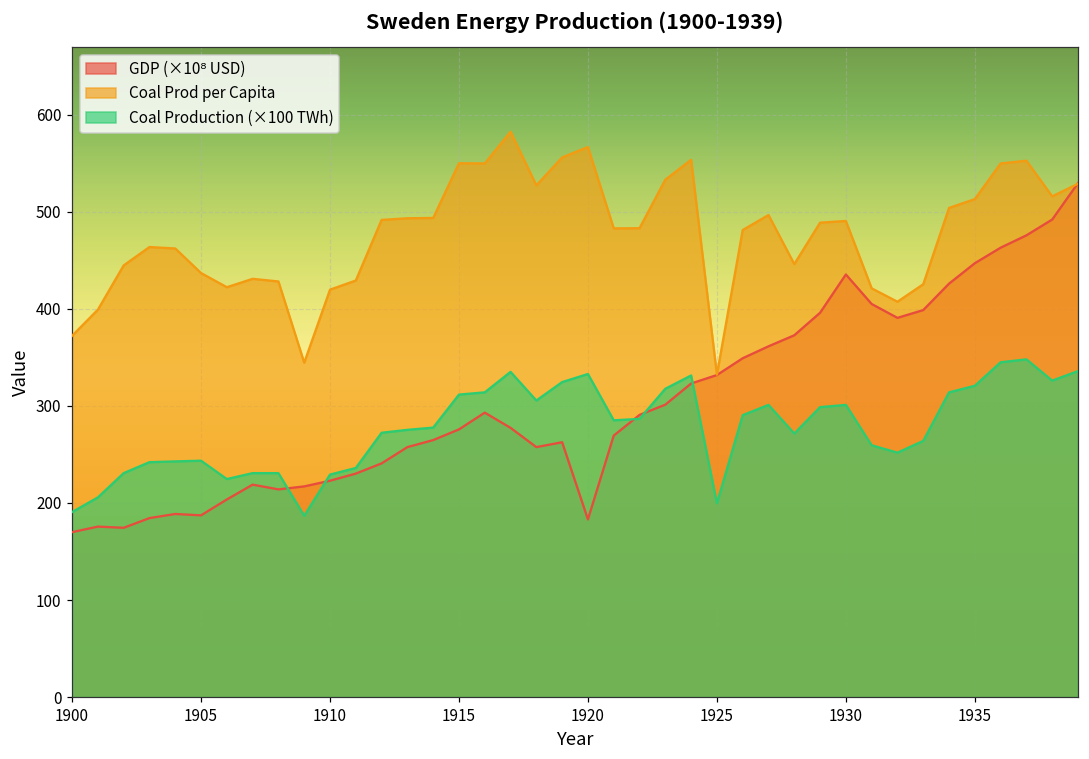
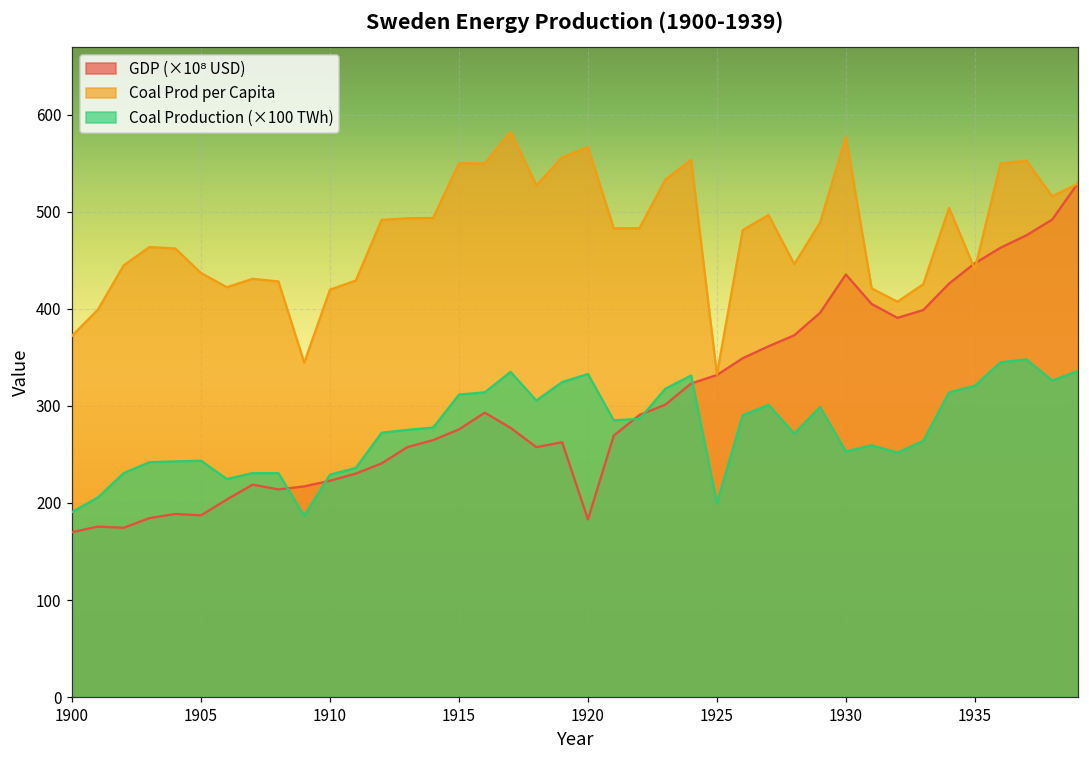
  {
    "GDP (×10⁸ USD)": {
      "1900": 170,
      "1905": 190,
      "1910": 220,
      "1915": 280,
      "1920": 180,
      "1930": 440,
      "1935": 450
    },
    "Coal Prod per Capita": {
      "1900": 370,
      "1905": 440,
      "1910": 420,
      "1915": 550,
      "1920": 570,
-     "1930": 490,
-     "1935": 510
+     "1930": 580,
+     "1935": 440
    },
    "Coal Production (×100 TWh)": {
      "1900": 190,
      "1905": 240,
      "1910": 230,
      "1915": 310,
      "1920": 330,
      "1925": 200,
-     "1930": 300,
+     "1930": 250,
      "1935": 320
    }
  }
